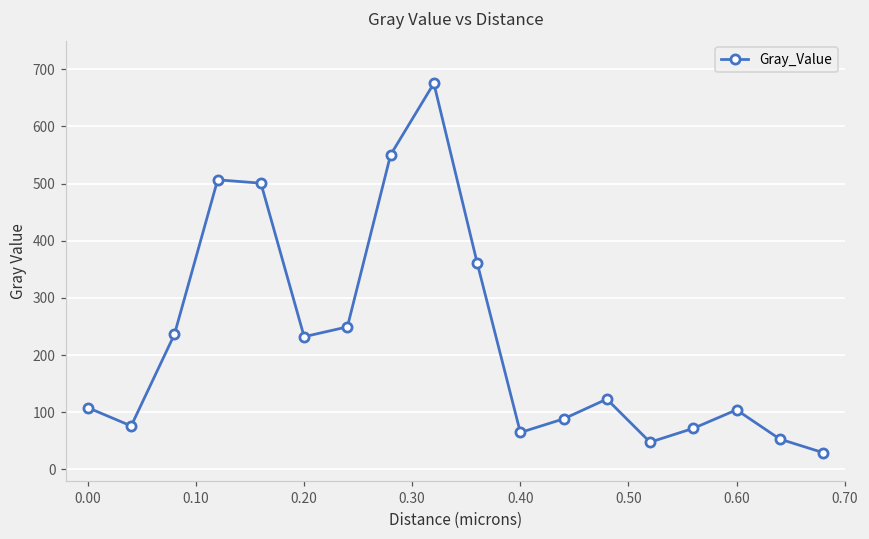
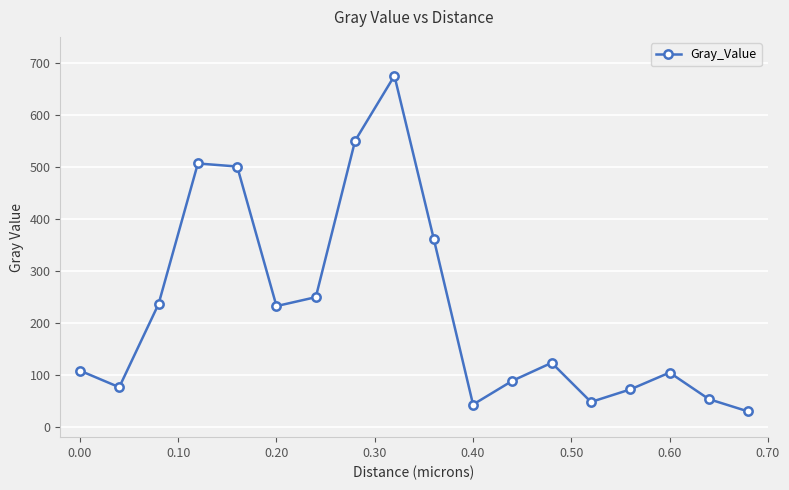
  {
    "0.00": 110,
    "0.20": 230,
-   "0.40": 60,
+   "0.40": 40,
    "0.60": 100
  }
